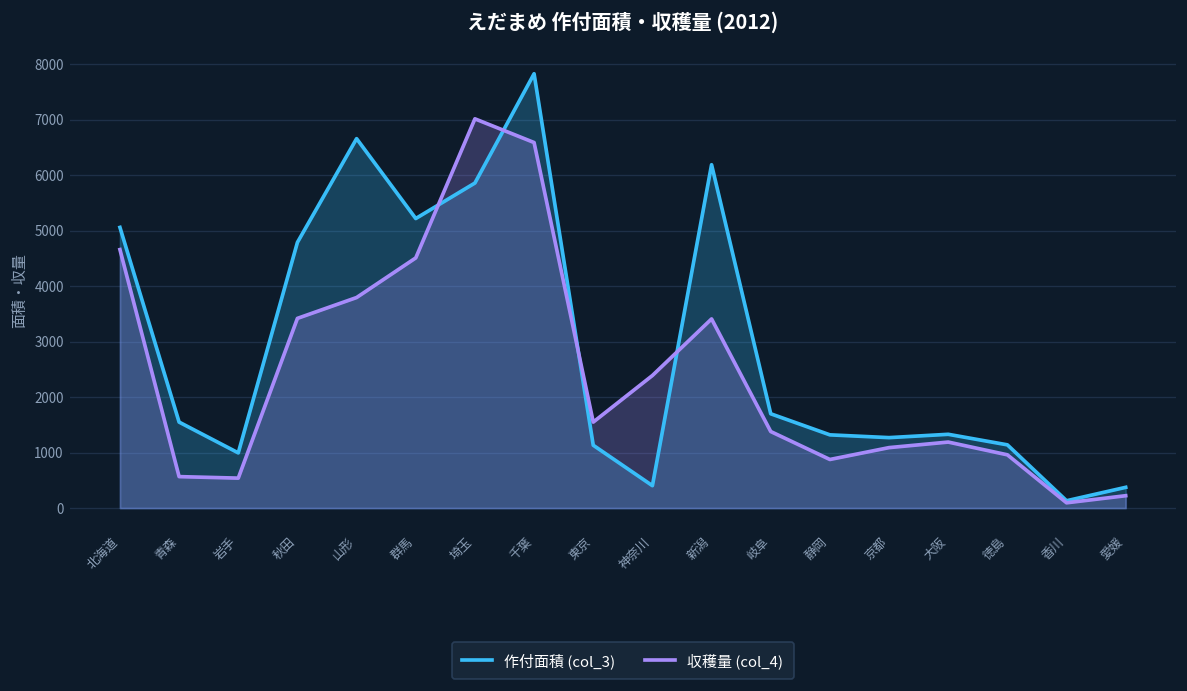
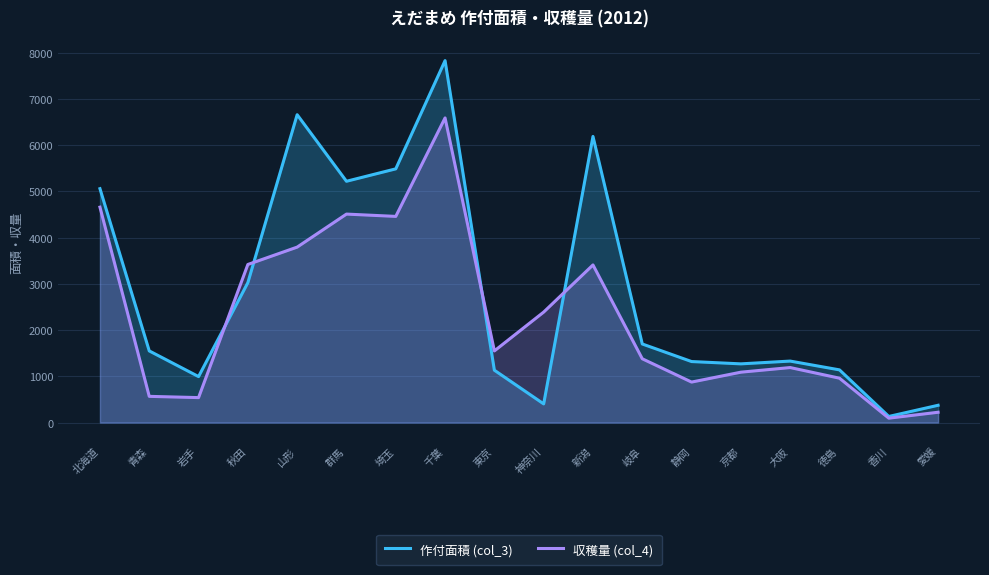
  {
    "作付面積 (col_3)": {
      "北海道": 5100,
      "青森": 1600,
      "岩手": 1000,
-     "秋田": 4800,
+     "秋田": 3000,
      "山形": 6700,
      "群馬": 5200,
-     "埼玉": 5900,
+     "埼玉": 5500,
      "千葉": 7800,
      "東京": 1100,
      "神奈川": 400,
      "新潟": 6200,
      "岐阜": 1700,
      "静岡": 1300,
      "京都": 1300,
      "大阪": 1300,
      "徳島": 1100,
      "愛媛": 400
    },
    "収穫量 (col_4)": {
      "北海道": 4700,
      "青森": 600,
      "岩手": 500,
      "秋田": 3400,
      "山形": 3800,
      "群馬": 4500,
-     "埼玉": 7000,
+     "埼玉": 4500,
      "千葉": 6600,
      "東京": 1600,
      "神奈川": 2400,
      "新潟": 3400,
      "岐阜": 1400,
      "静岡": 900,
      "京都": 1100,
      "大阪": 1200,
      "徳島": 1000,
      "愛媛": 200
    }
  }
